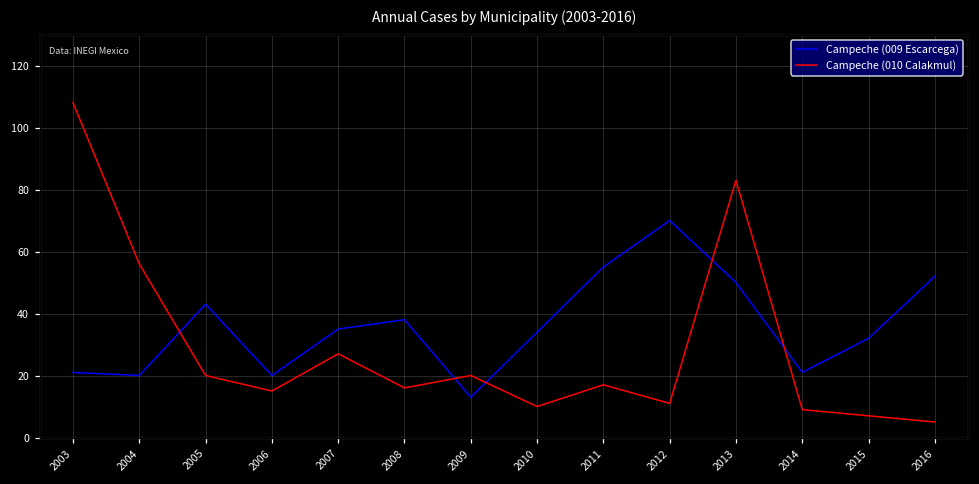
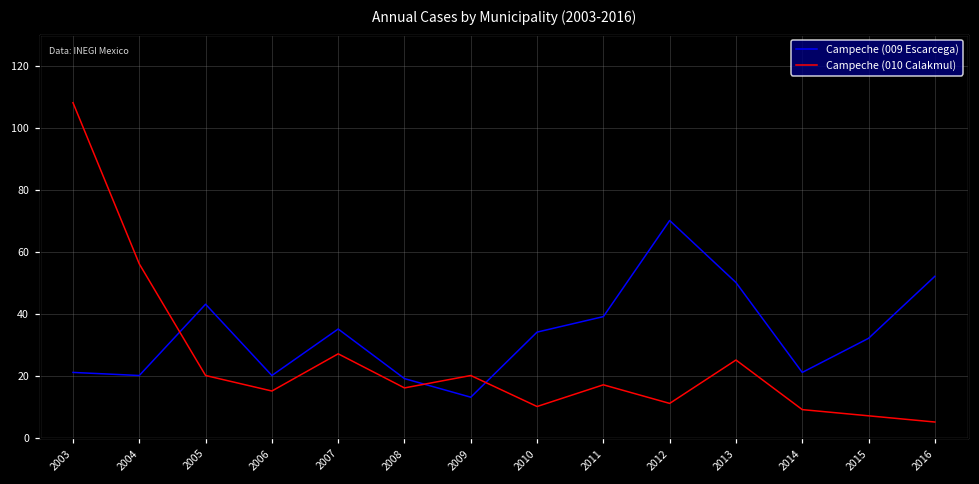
  {
    "Campeche (009 Escarcega)": {
      "2003": 21,
      "2004": 20,
      "2005": 43,
      "2006": 20,
      "2007": 35,
-     "2008": 38,
+     "2008": 19,
      "2009": 13,
      "2010": 34,
-     "2011": 55,
+     "2011": 39,
      "2012": 70,
      "2013": 50,
      "2014": 21,
      "2015": 32,
      "2016": 52
    },
    "Campeche (010 Calakmul)": {
      "2003": 108,
      "2004": 56,
      "2005": 20,
      "2006": 15,
      "2007": 27,
      "2008": 16,
      "2009": 20,
      "2010": 10,
      "2011": 17,
      "2012": 11,
-     "2013": 83,
+     "2013": 25,
      "2014": 9,
      "2015": 7,
      "2016": 5
    }
  }
